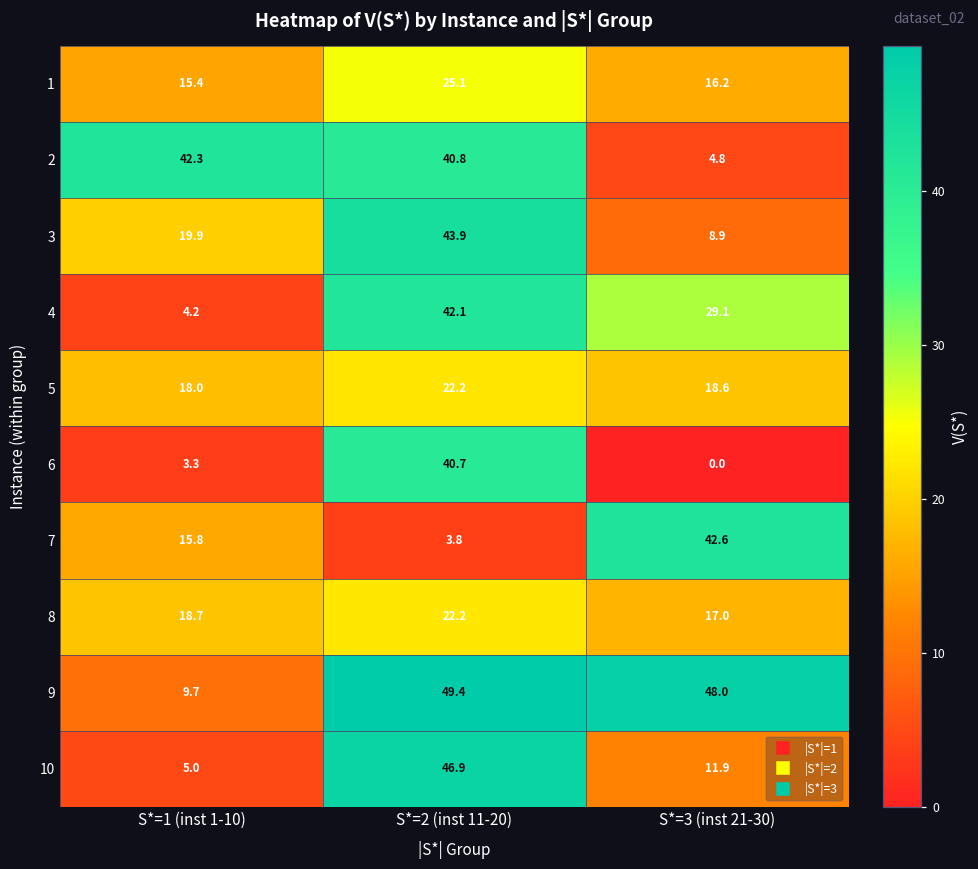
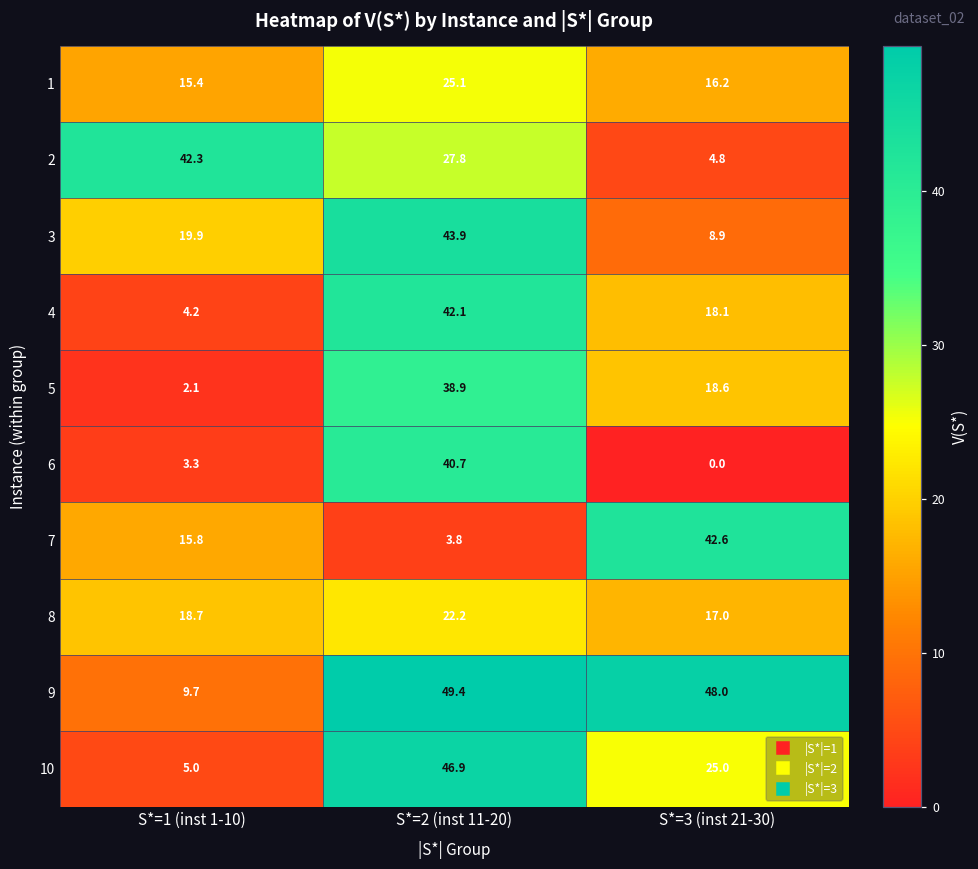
  {
    "1": {
      "S*=1 (inst 1-10)": 15.4,
      "S*=2 (inst 11-20)": 25.1,
      "S*=3 (inst 21-30)": 16.2
    },
    "2": {
      "S*=1 (inst 1-10)": 42.3,
-     "S*=2 (inst 11-20)": 40.8,
+     "S*=2 (inst 11-20)": 27.8,
      "S*=3 (inst 21-30)": 4.8
    },
    "3": {
      "S*=1 (inst 1-10)": 19.9,
      "S*=2 (inst 11-20)": 43.9,
      "S*=3 (inst 21-30)": 8.9
    },
    "4": {
      "S*=1 (inst 1-10)": 4.2,
      "S*=2 (inst 11-20)": 42.1,
-     "S*=3 (inst 21-30)": 29.1
+     "S*=3 (inst 21-30)": 18.1
    },
    "5": {
-     "S*=1 (inst 1-10)": 18.0,
-     "S*=2 (inst 11-20)": 22.2,
+     "S*=1 (inst 1-10)": 2.1,
+     "S*=2 (inst 11-20)": 38.9,
      "S*=3 (inst 21-30)": 18.6
    },
    "6": {
      "S*=1 (inst 1-10)": 3.3,
      "S*=2 (inst 11-20)": 40.7,
      "S*=3 (inst 21-30)": 0.0
    },
    "7": {
      "S*=1 (inst 1-10)": 15.8,
      "S*=2 (inst 11-20)": 3.8,
      "S*=3 (inst 21-30)": 42.6
    },
    "8": {
      "S*=1 (inst 1-10)": 18.7,
      "S*=2 (inst 11-20)": 22.2,
      "S*=3 (inst 21-30)": 17.0
    },
    "9": {
      "S*=1 (inst 1-10)": 9.7,
      "S*=2 (inst 11-20)": 49.4,
      "S*=3 (inst 21-30)": 48.0
    },
    "10": {
      "S*=1 (inst 1-10)": 5.0,
      "S*=2 (inst 11-20)": 46.9,
-     "S*=3 (inst 21-30)": 11.9
+     "S*=3 (inst 21-30)": 25.0
    }
  }
